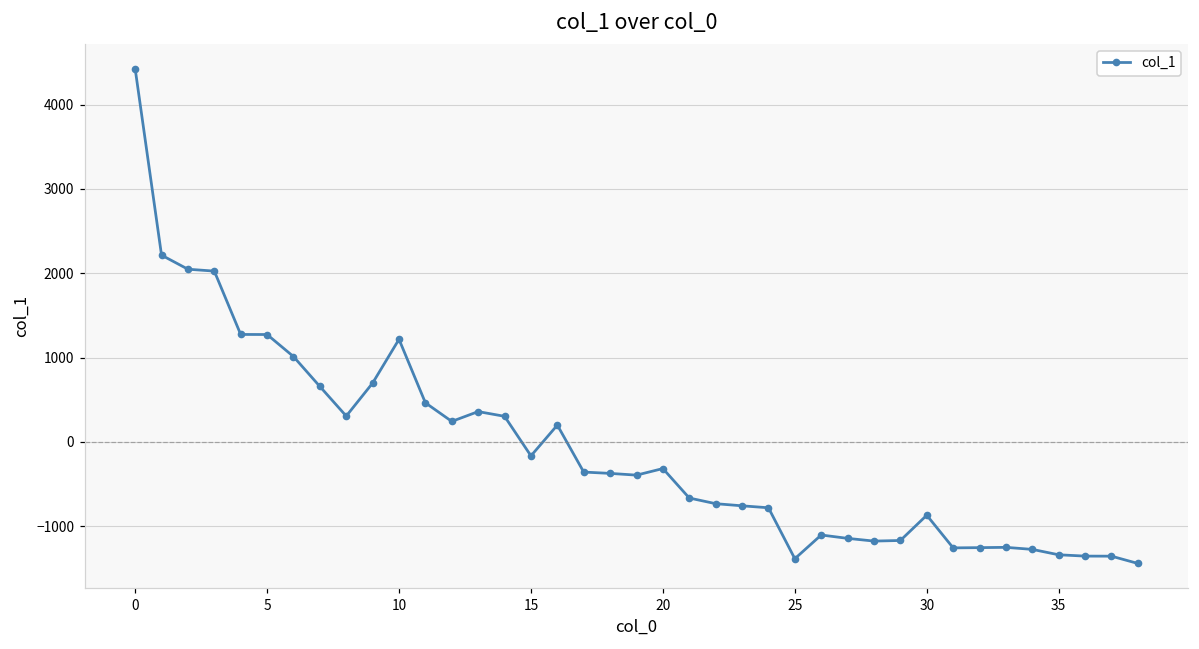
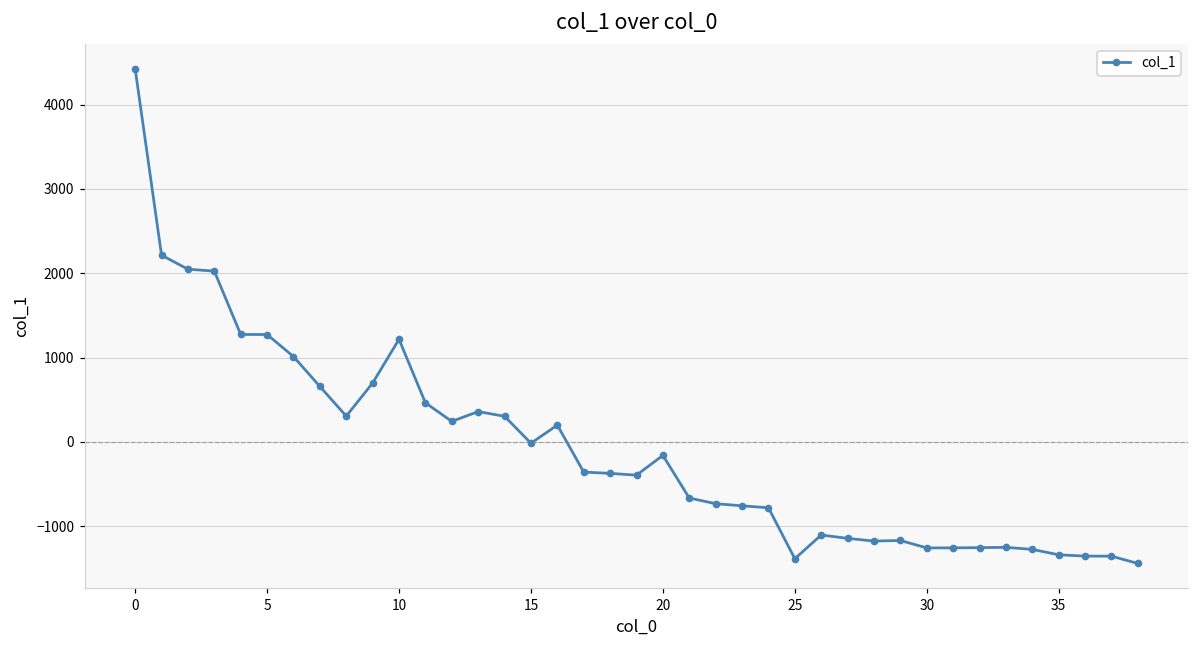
  {
    "0": 4400,
    "5": 1300,
    "10": 1200,
-   "15": -200,
-   "20": -300,
+   "15": 0,
+   "20": -200,
    "25": -1400,
-   "30": -900,
+   "30": -1300,
    "35": -1300
  }
